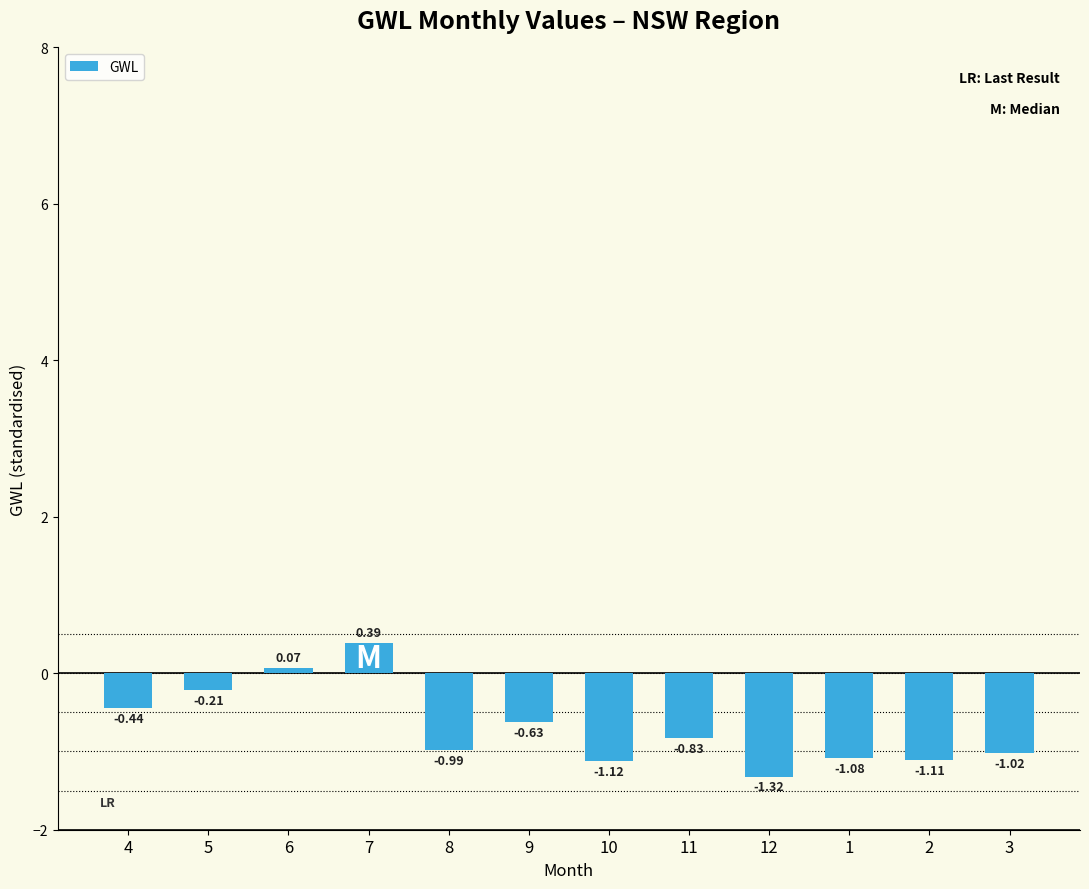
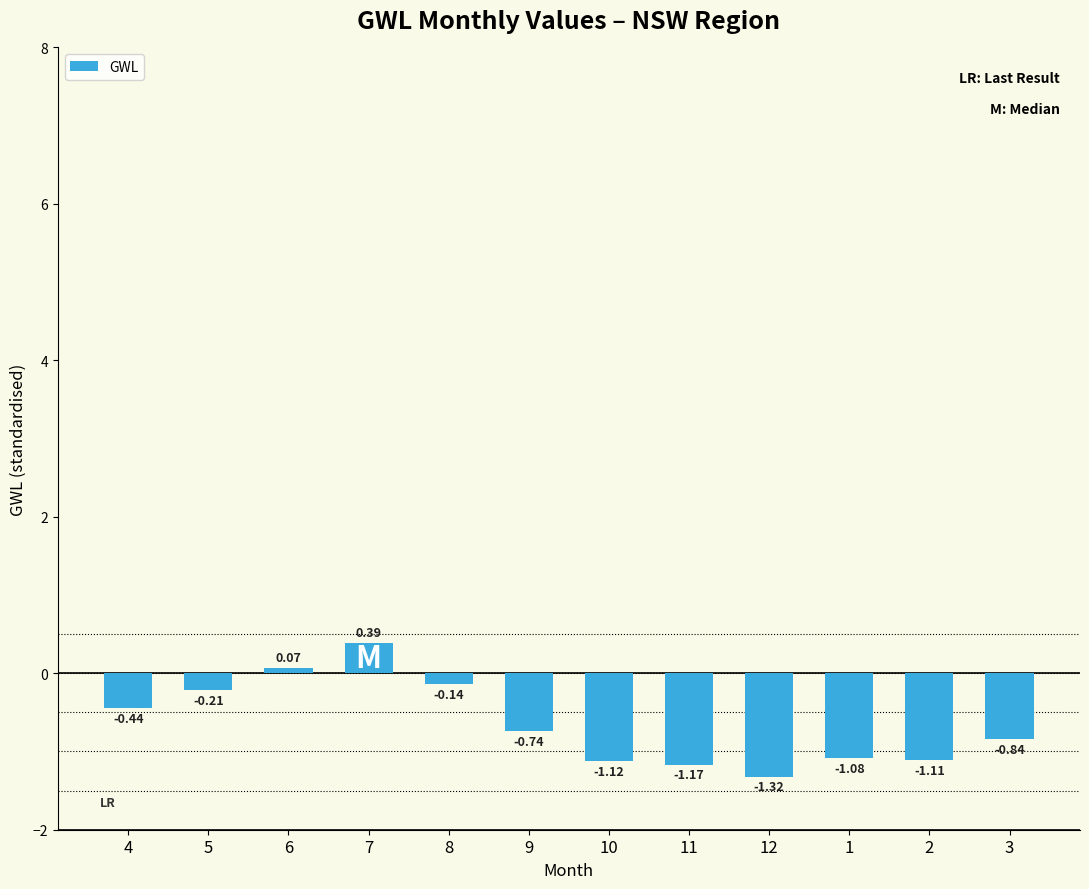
  {
    "4": -0.44,
    "5": -0.21,
    "6": 0.07,
    "7": 0.39,
-   "8": -0.99,
-   "9": -0.63,
+   "8": -0.14,
+   "9": -0.74,
    "10": -1.12,
-   "11": -0.83,
+   "11": -1.17,
    "12": -1.32,
    "1": -1.08,
    "2": -1.11,
-   "3": -1.02
+   "3": -0.84
  }
